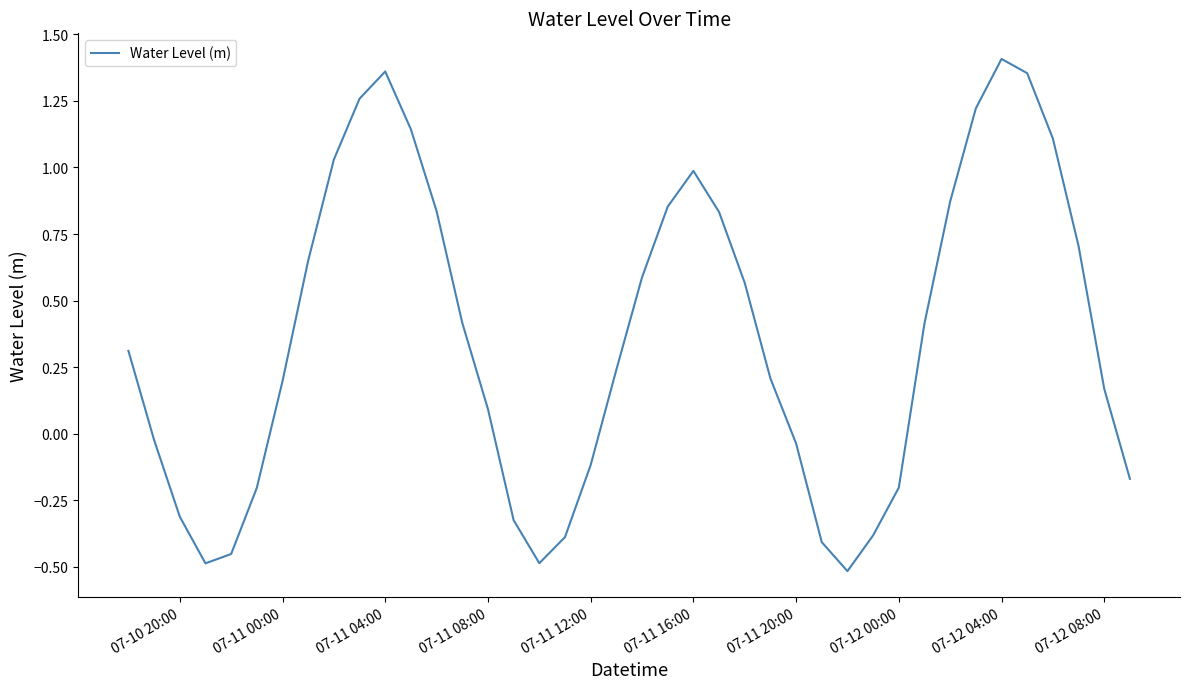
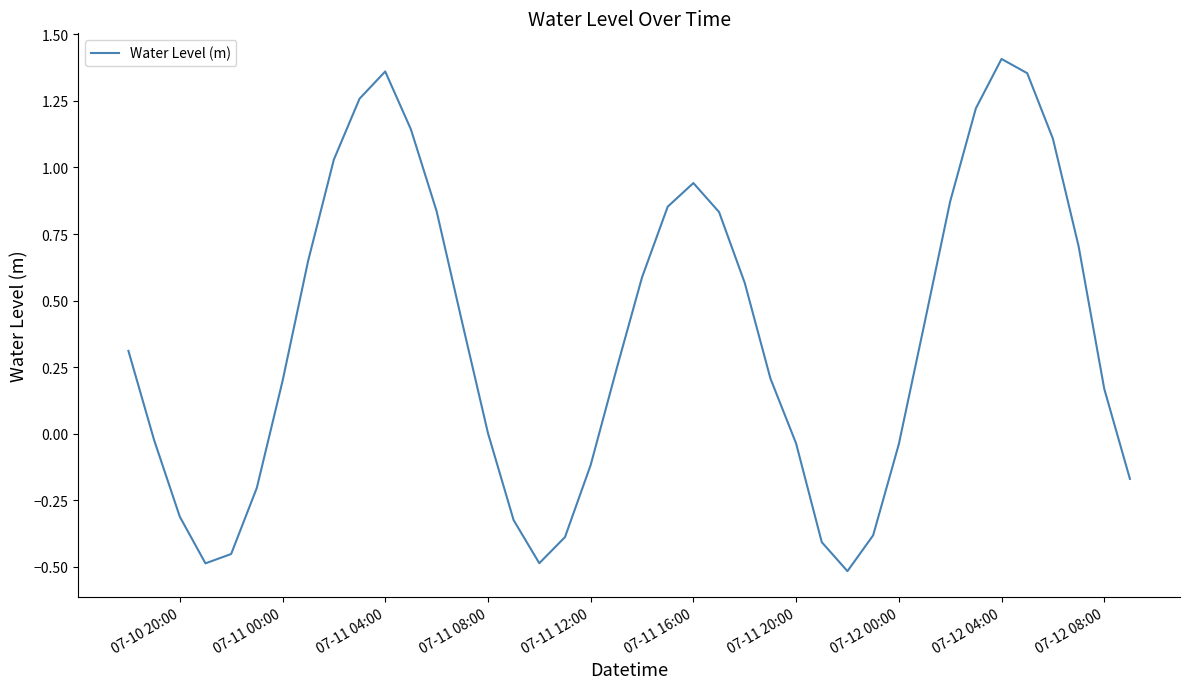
  {
    "07-10 20:00": -0.31,
    "07-11 00:00": 0.20,
    "07-11 04:00": 1.36,
-   "07-11 08:00": 0.09,
+   "07-11 08:00": 0.00,
    "07-11 12:00": -0.12,
-   "07-11 16:00": 0.99,
+   "07-11 16:00": 0.94,
    "07-11 20:00": -0.04,
-   "07-12 00:00": -0.20,
+   "07-12 00:00": -0.04,
    "07-12 04:00": 1.41,
    "07-12 08:00": 0.17
  }
